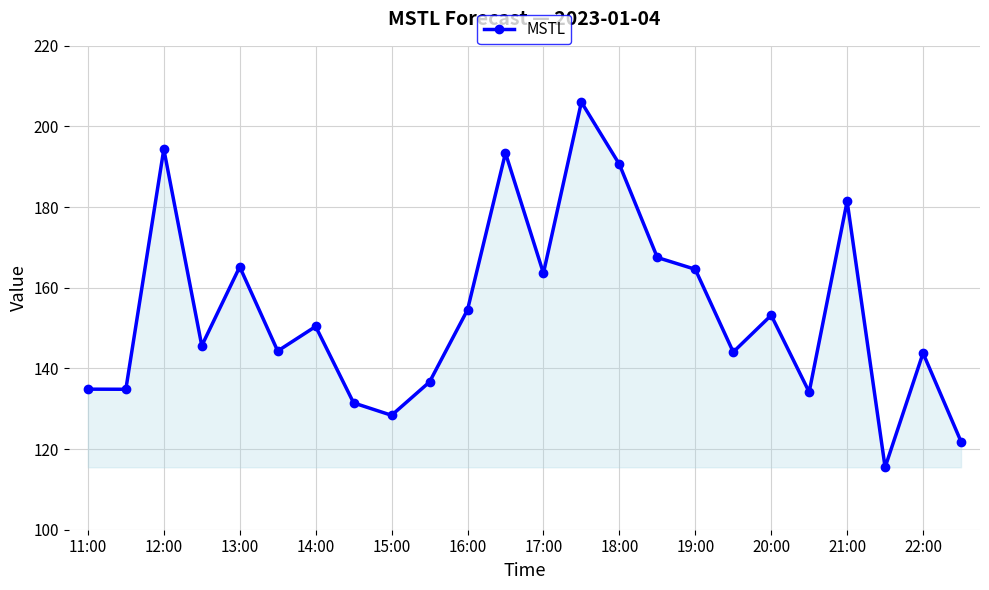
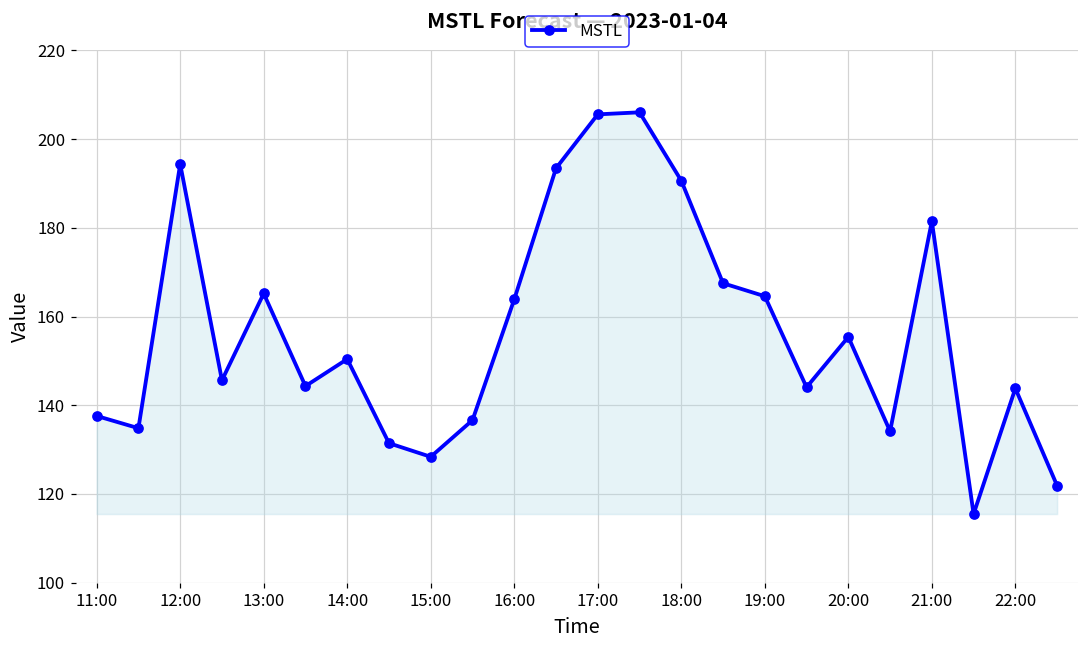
  {
-   "11:00": 135,
+   "11:00": 138,
    "12:00": 194,
    "13:00": 165,
    "14:00": 150,
    "15:00": 128,
-   "16:00": 155,
-   "17:00": 164,
+   "16:00": 164,
+   "17:00": 206,
    "18:00": 191,
    "19:00": 165,
-   "20:00": 153,
+   "20:00": 155,
    "21:00": 181,
    "22:00": 144
  }
